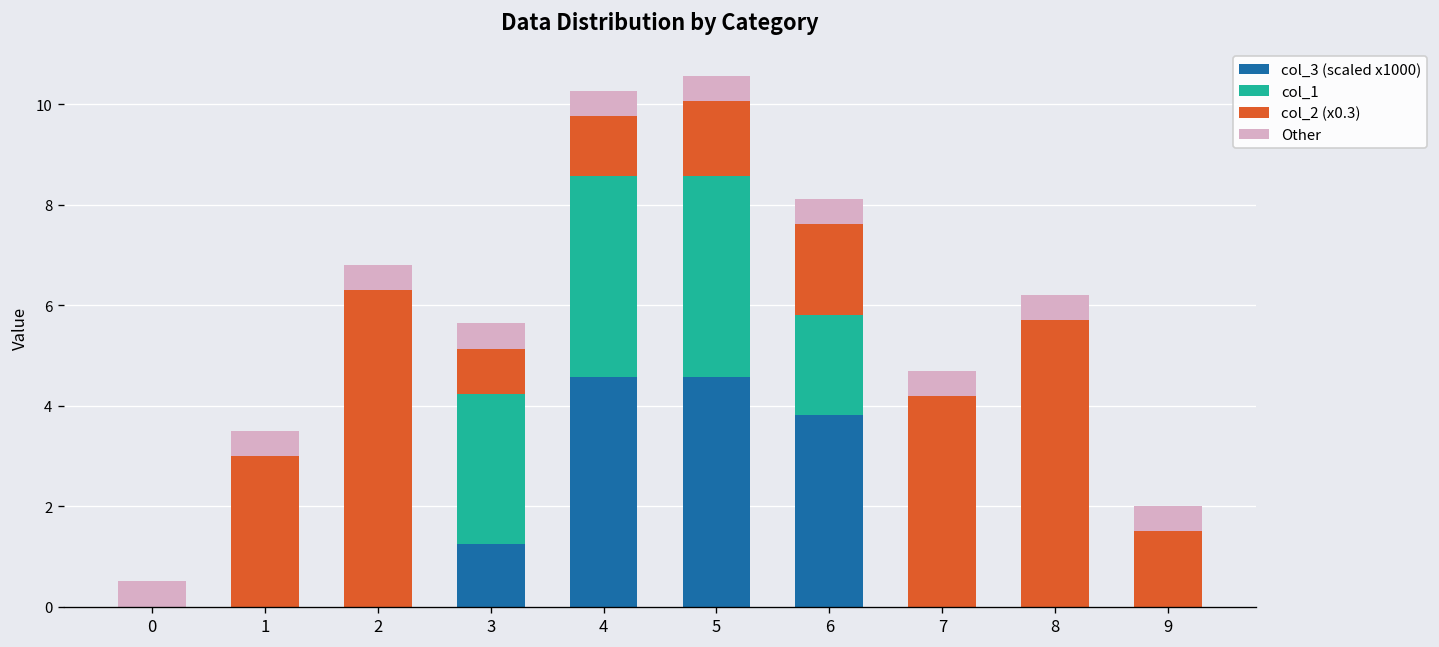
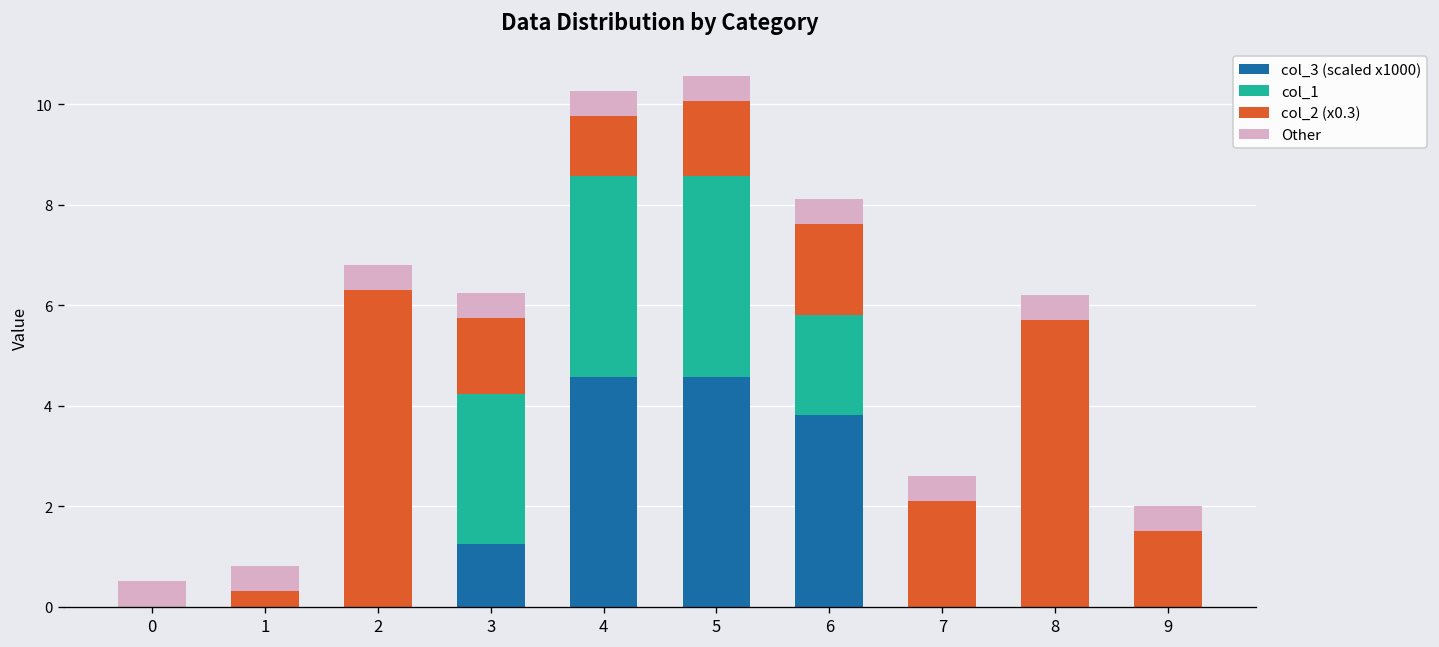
  {
    "col_3 (scaled x1000)": {
      "0": 0.0,
      "1": 0.0,
      "2": 0.0,
      "3": 1.2,
      "4": 4.6,
      "5": 4.6,
      "6": 3.8,
      "7": 0.0,
      "8": 0.0,
      "9": 0.0
    },
    "col_1": {
      "0": 0.0,
      "1": 0.0,
      "2": 0.0,
      "3": 3.0,
      "4": 4.0,
      "5": 4.0,
      "6": 2.0,
      "7": 0.0,
      "8": 0.0,
      "9": 0.0
    },
    "col_2 (x0.3)": {
      "0": 0.0,
-     "1": 3.0,
+     "1": 0.3,
      "2": 6.3,
-     "3": 0.9,
+     "3": 1.5,
      "4": 1.2,
      "5": 1.5,
      "6": 1.8,
-     "7": 4.2,
+     "7": 2.1,
      "8": 5.7,
      "9": 1.5
    },
    "Other": {
      "0": 0.5,
      "1": 0.5,
      "2": 0.5,
      "3": 0.5,
      "4": 0.5,
      "5": 0.5,
      "6": 0.5,
      "7": 0.5,
      "8": 0.5,
      "9": 0.5
    }
  }
